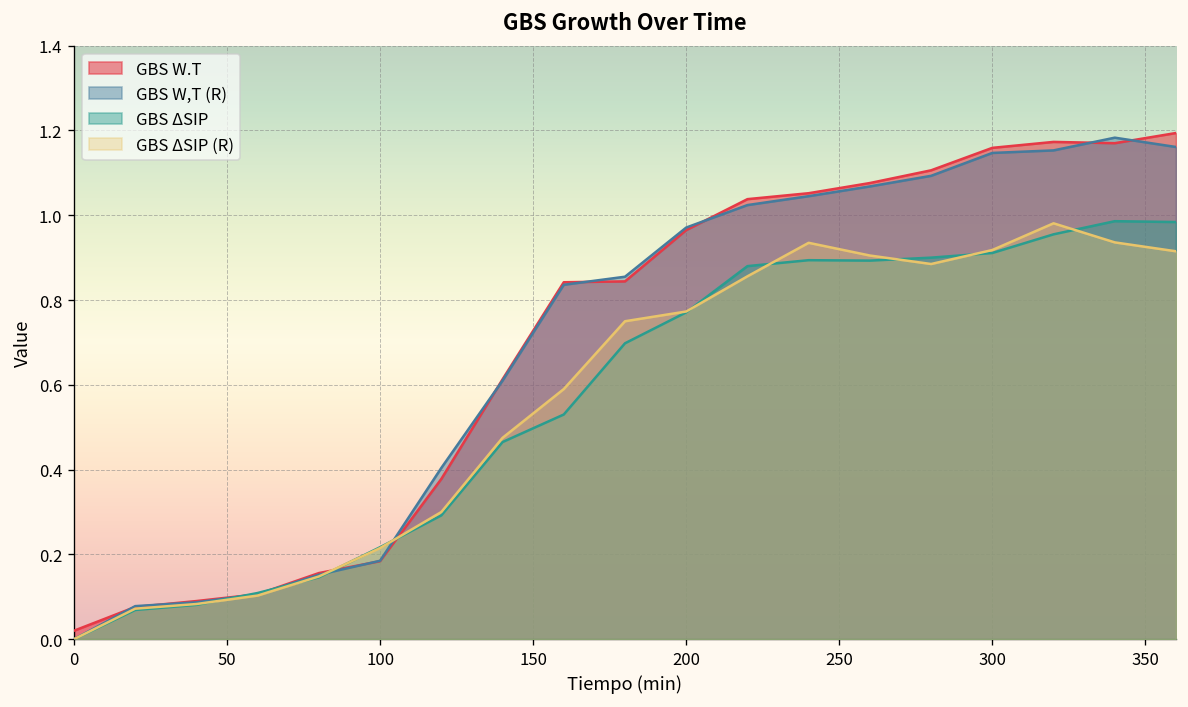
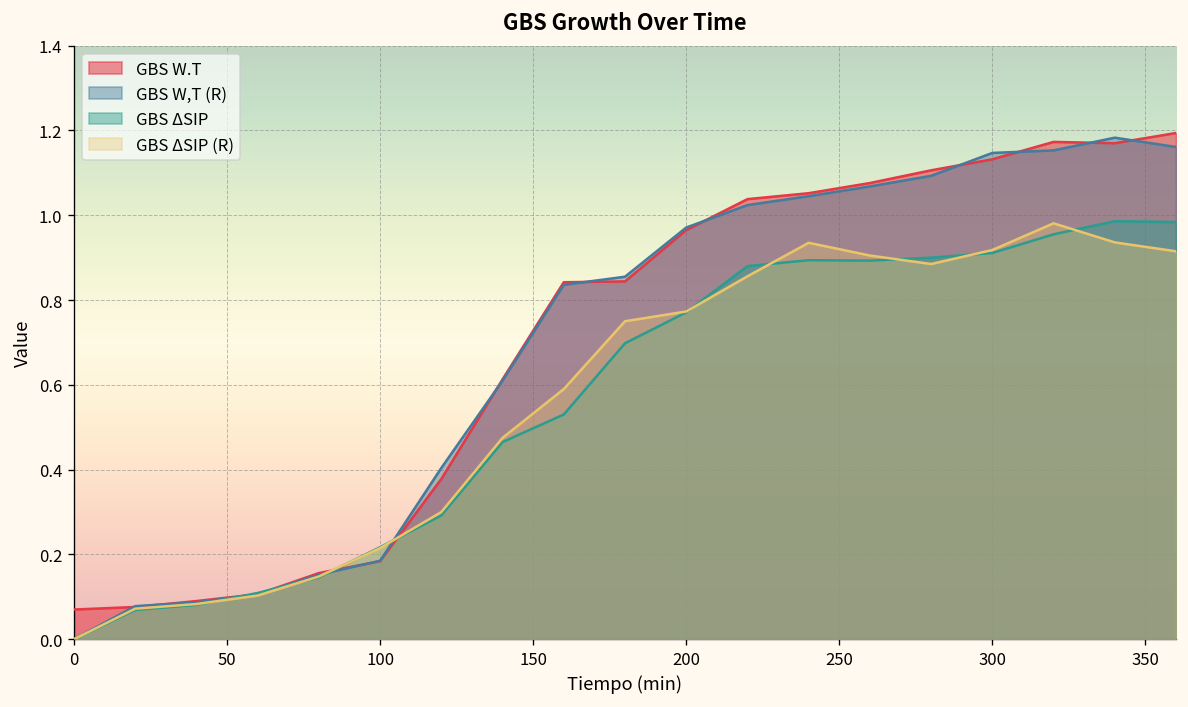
  {
    "GBS W.T": {
-     "0": 0.02,
-     "300": 1.16
+     "0": 0.07,
+     "300": 1.13
    }
  }
